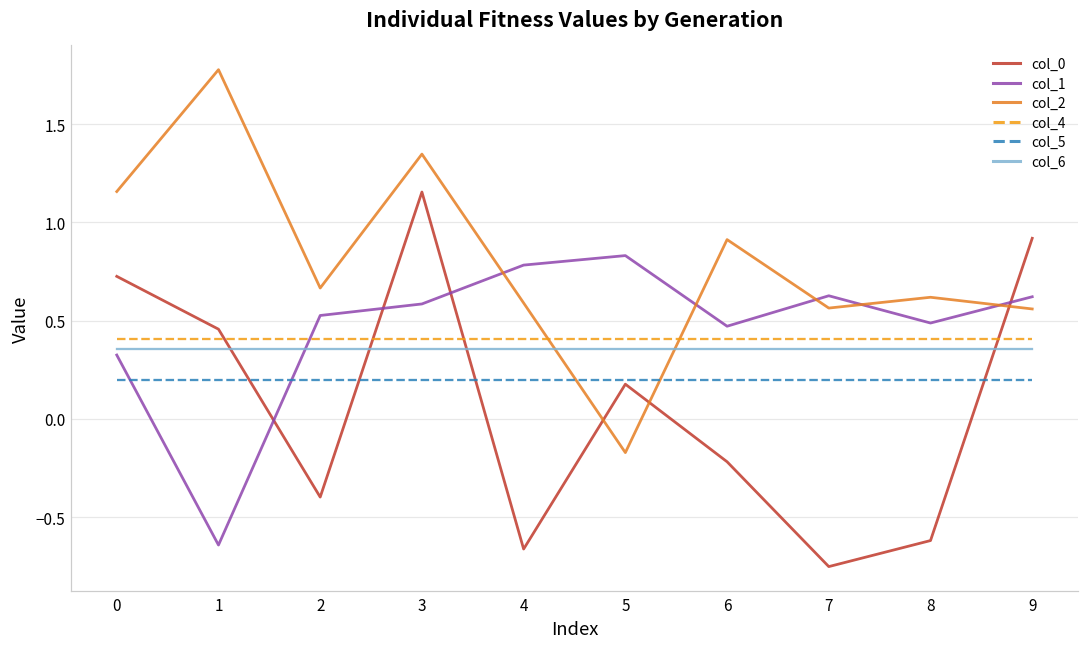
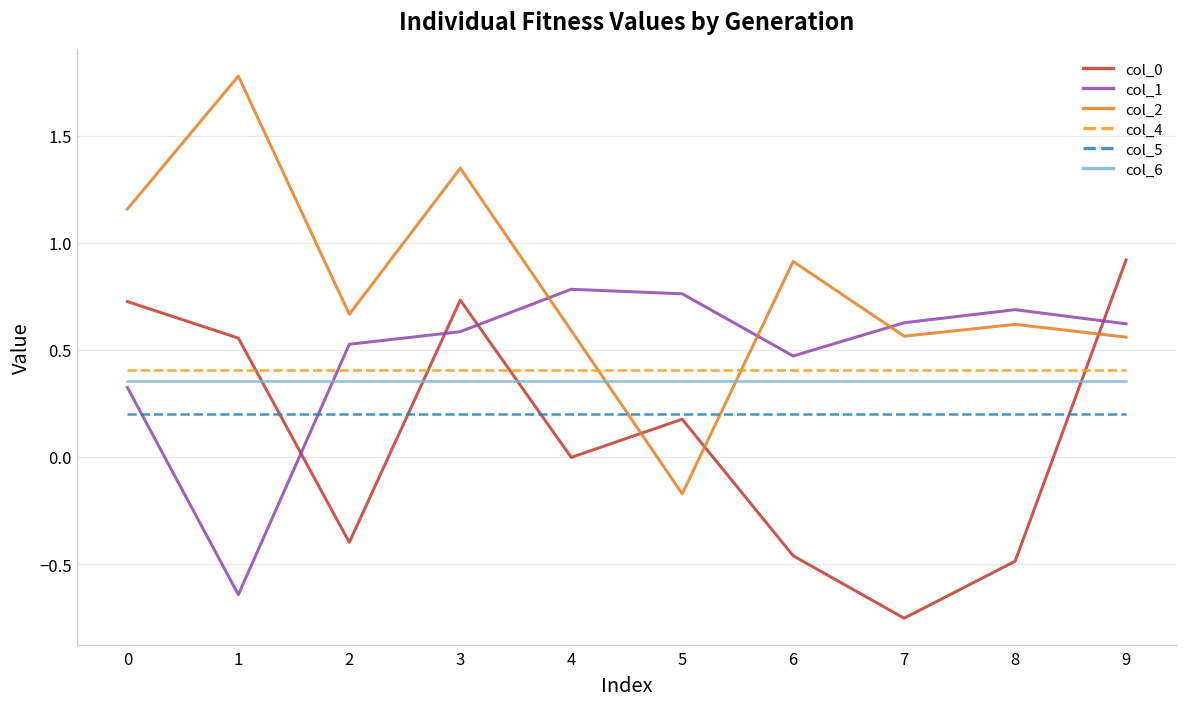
  {
    "col_0": {
      "0": 0.73,
-     "1": 0.46,
+     "1": 0.55,
      "2": -0.40,
-     "3": 1.15,
-     "4": -0.66,
+     "3": 0.73,
+     "4": 0.00,
      "5": 0.18,
-     "6": -0.22,
+     "6": -0.46,
      "7": -0.75,
-     "8": -0.62,
+     "8": -0.49,
      "9": 0.92
    },
    "col_1": {
      "0": 0.32,
      "1": -0.64,
      "2": 0.53,
      "3": 0.58,
      "4": 0.78,
-     "5": 0.83,
+     "5": 0.76,
      "6": 0.47,
      "7": 0.63,
-     "8": 0.49,
+     "8": 0.69,
      "9": 0.62
    },
    "col_5": {
      "0": 0.20,
      "1": 0.20,
      "2": 0.20,
      "3": 0.20,
      "4": 0.20,
      "5": 0.20,
      "6": 0.20,
      "7": 0.20,
      "8": 0.20,
      "9": 0.20
    },
    "col_6": {
      "0": 0.36,
      "1": 0.36,
      "2": 0.36,
      "3": 0.36,
      "4": 0.36,
      "5": 0.36,
      "6": 0.36,
      "7": 0.36,
      "8": 0.36,
      "9": 0.36
    }
  }
